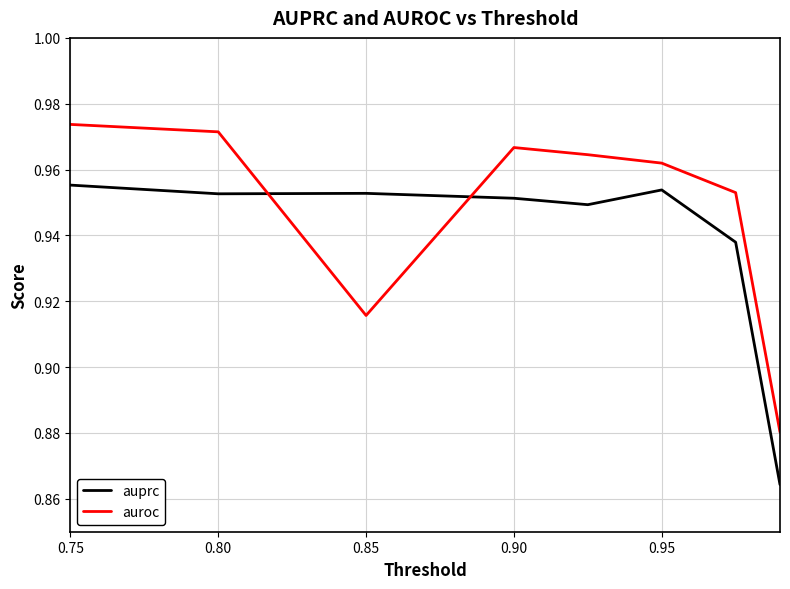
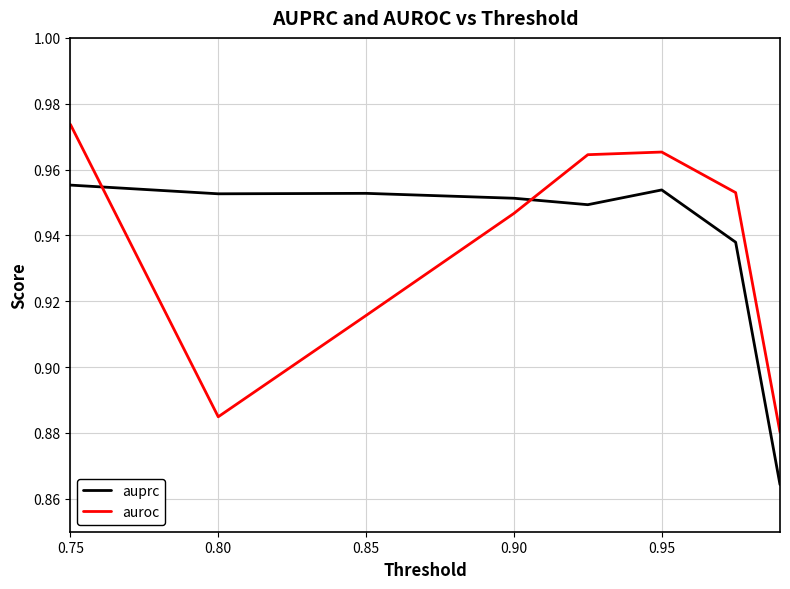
  {
    "auprc": {
      "0.75": 0.955,
      "0.80": 0.953,
      "0.85": 0.953,
      "0.90": 0.951,
      "0.95": 0.954
    },
    "auroc": {
      "0.75": 0.974,
-     "0.80": 0.971,
+     "0.80": 0.885,
      "0.85": 0.916,
-     "0.90": 0.967,
-     "0.95": 0.962
+     "0.90": 0.947,
+     "0.95": 0.965
    }
  }
